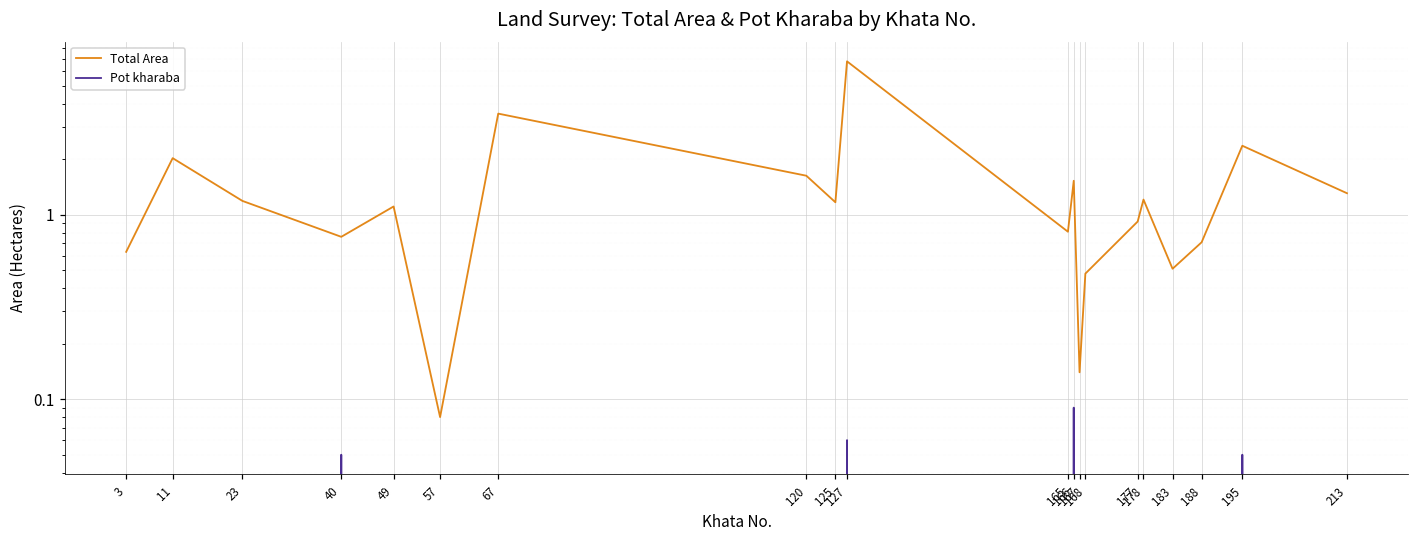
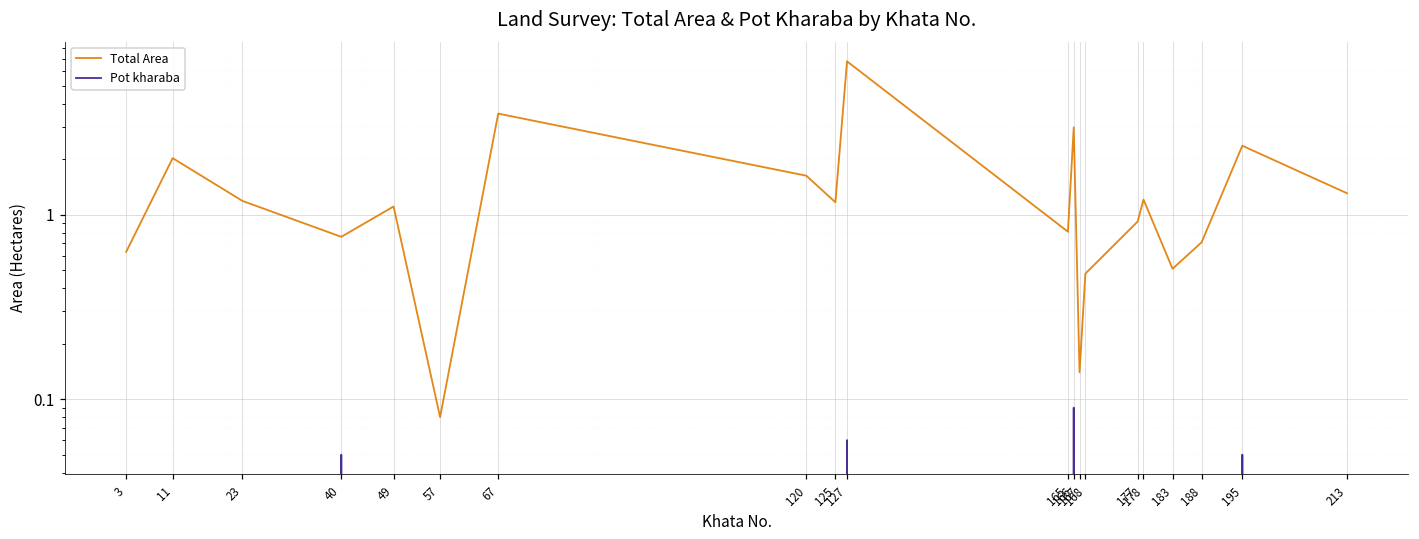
  {
    "Total Area": {
      "3": 0.63,
      "11": 2.0,
      "23": 1.2,
      "40": 0.8,
      "49": 1.1,
      "57": 0.08,
      "67": 3.5,
      "120": 1.6,
      "125": 1.2,
      "127": 6.8,
      "165": 0.8,
-     "166": 1.5,
+     "166": 3.0,
      "167": 0.14,
      "168": 0.48,
      "177": 0.9,
      "178": 1.2,
      "183": 0.5,
      "188": 0.7,
      "195": 2.4,
      "213": 1.3
    },
    "Pot kharaba": {
      "40": 0.050,
      "127": 0.060,
      "166": 0.09,
      "195": 0.050
    }
  }
